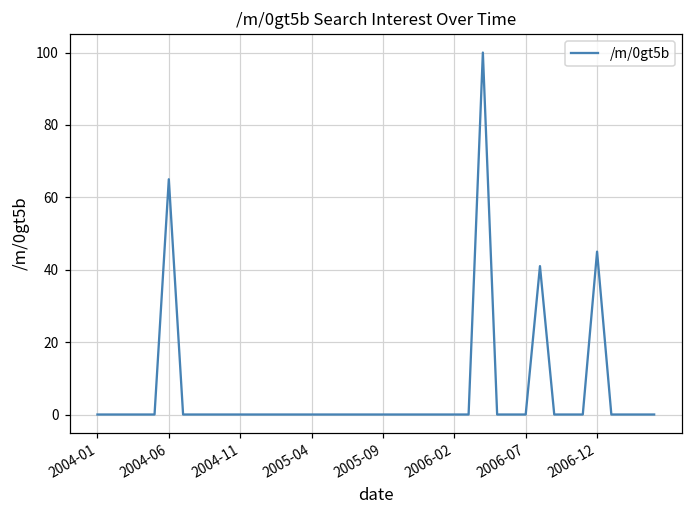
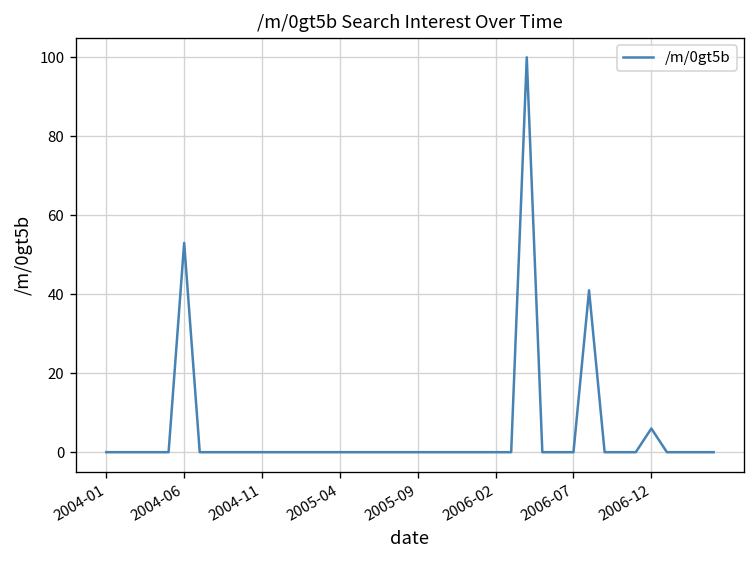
  {
    "2004-01": 0,
-   "2004-06": 65,
+   "2004-06": 53,
    "2004-11": 0,
    "2005-04": 0,
    "2005-09": 0,
    "2006-02": 0,
    "2006-07": 0,
-   "2006-12": 45
+   "2006-12": 6
  }
